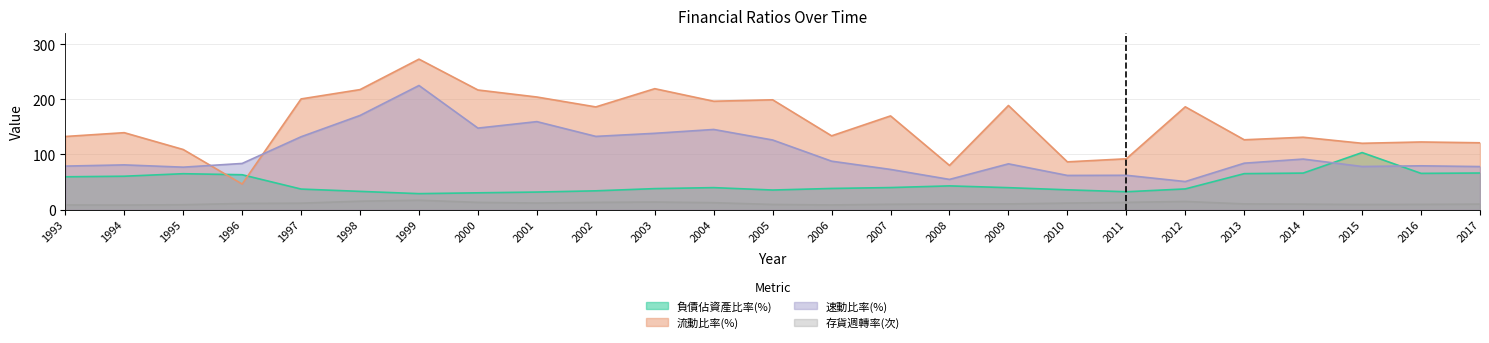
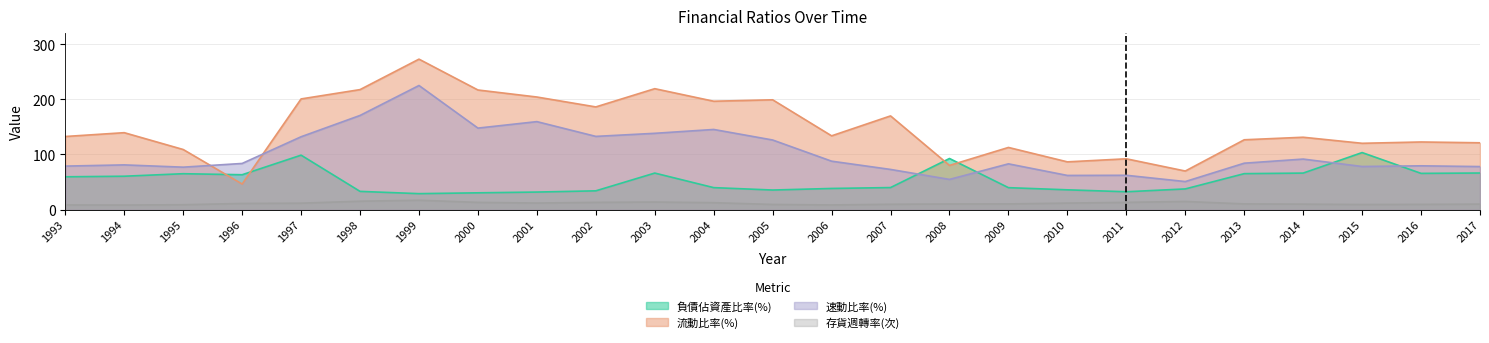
  {
    "負債佔資產比率(%)": {
      "1993": 60,
      "1994": 60,
      "1995": 70,
      "1996": 60,
-     "1997": 40,
+     "1997": 100,
      "1998": 30,
      "1999": 30,
      "2000": 30,
      "2001": 30,
      "2002": 30,
-     "2003": 40,
+     "2003": 70,
      "2004": 40,
      "2005": 40,
      "2006": 40,
      "2007": 40,
-     "2008": 40,
+     "2008": 90,
      "2009": 40,
      "2010": 40,
      "2011": 30,
      "2012": 40,
      "2013": 70,
      "2014": 70,
      "2015": 100,
      "2016": 70,
      "2017": 70
    },
    "流動比率(%)": {
      "1993": 130,
      "1994": 140,
      "1995": 110,
      "1996": 50,
      "1997": 200,
      "1998": 220,
      "1999": 270,
      "2000": 220,
      "2001": 200,
      "2002": 190,
      "2003": 220,
      "2004": 200,
      "2005": 200,
      "2006": 130,
      "2007": 170,
      "2008": 80,
-     "2009": 190,
+     "2009": 110,
      "2010": 90,
      "2011": 90,
-     "2012": 190,
+     "2012": 70,
      "2013": 130,
      "2014": 130,
      "2015": 120,
      "2016": 120,
      "2017": 120
    }
  }
